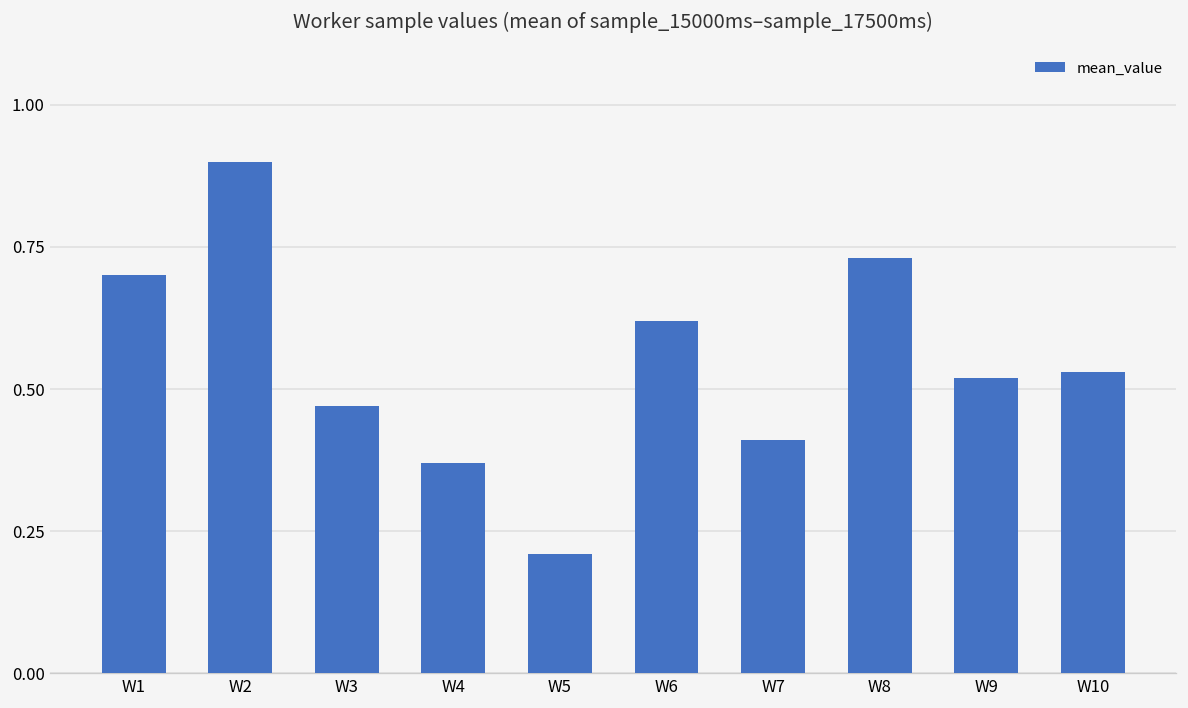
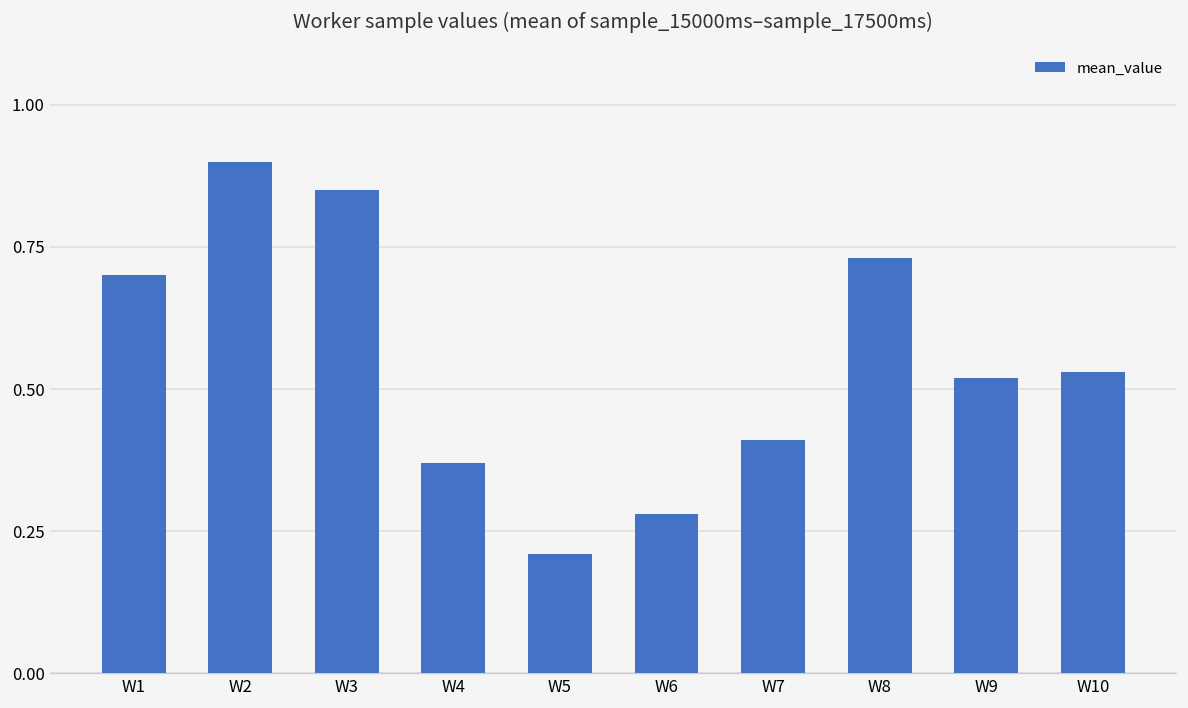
  {
    "W1": 0.70,
    "W2": 0.90,
-   "W3": 0.47,
+   "W3": 0.85,
    "W4": 0.37,
    "W5": 0.21,
-   "W6": 0.62,
+   "W6": 0.28,
    "W7": 0.41,
    "W8": 0.73,
    "W9": 0.52,
    "W10": 0.53
  }
